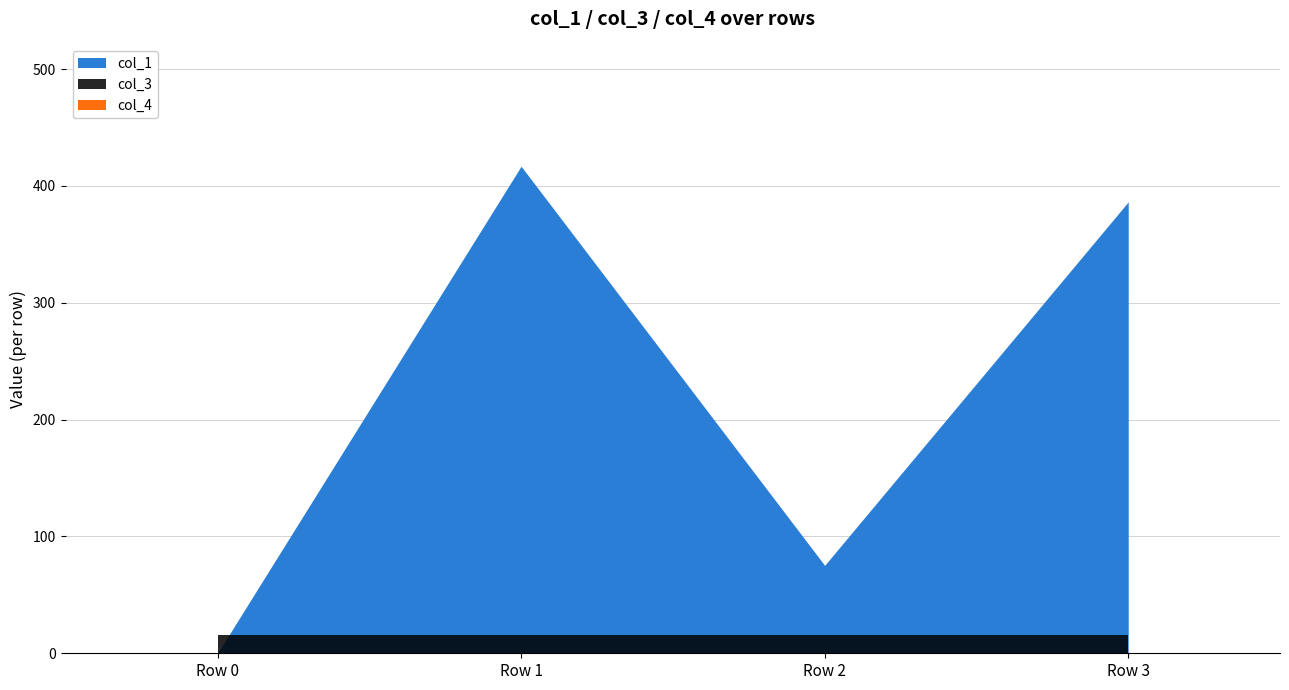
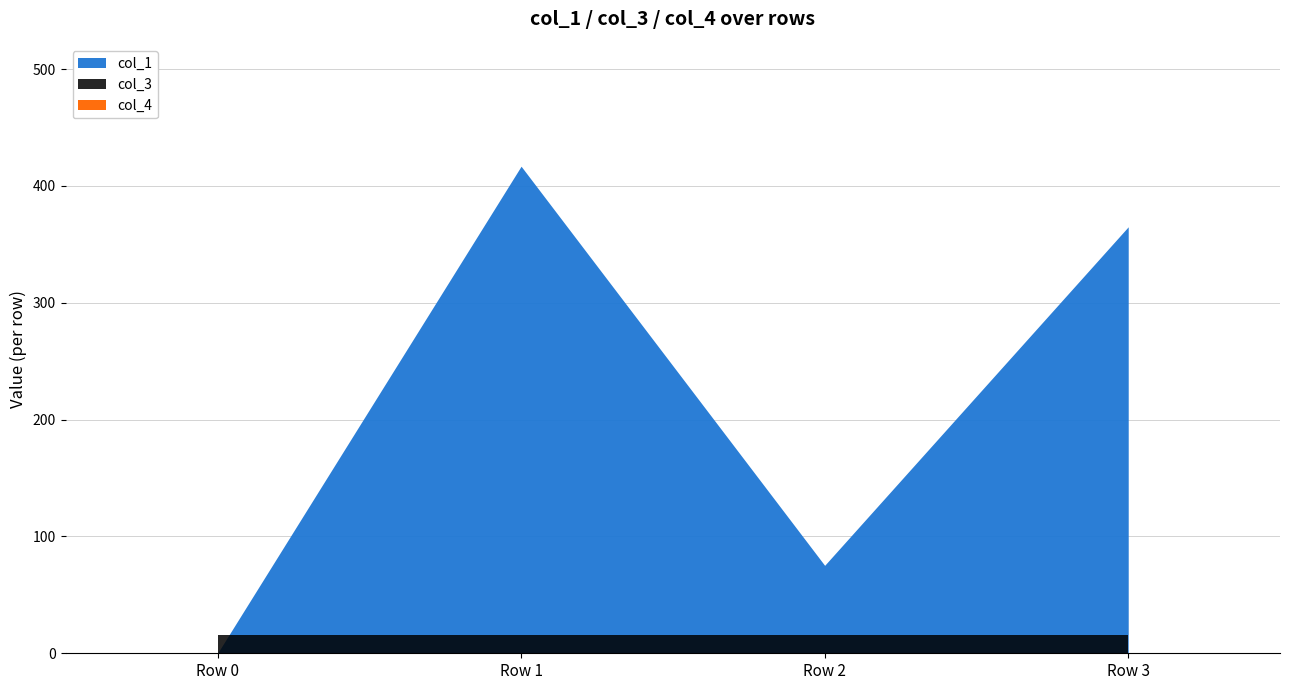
  {
    "col_1": {
      "Row 1": 417,
      "Row 2": 75,
-     "Row 3": 386
+     "Row 3": 365
    },
    "col_3": {
      "Row 0": 16,
      "Row 1": 16,
      "Row 2": 16,
      "Row 3": 16
    },
    "col_4": {
      "Row 1": 0,
      "Row 2": 0,
      "Row 3": 0
    }
  }
